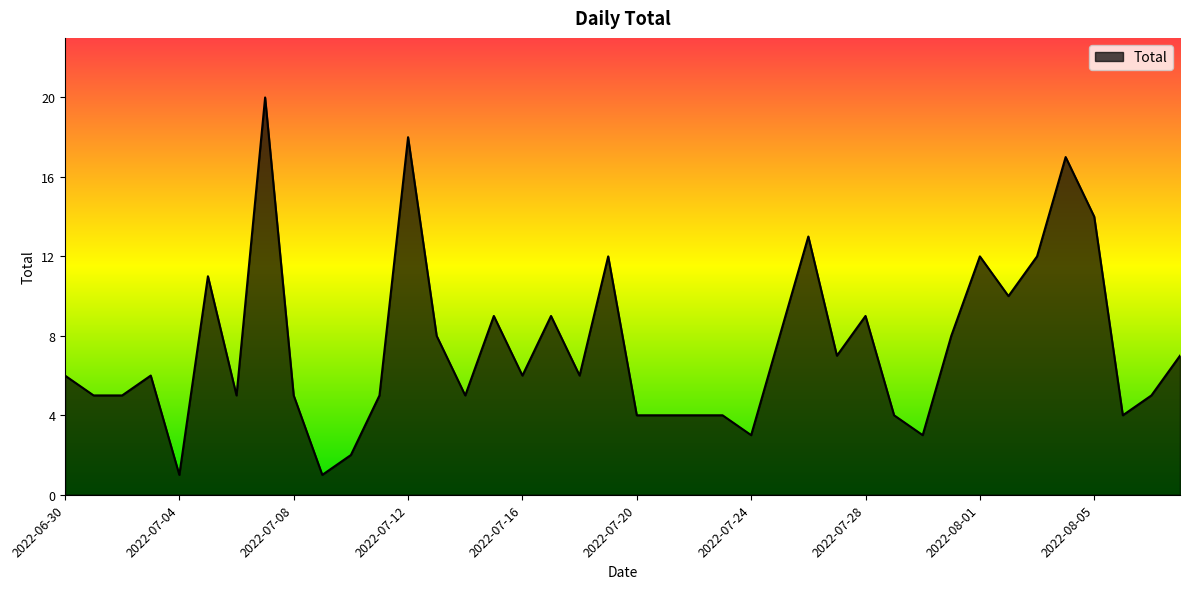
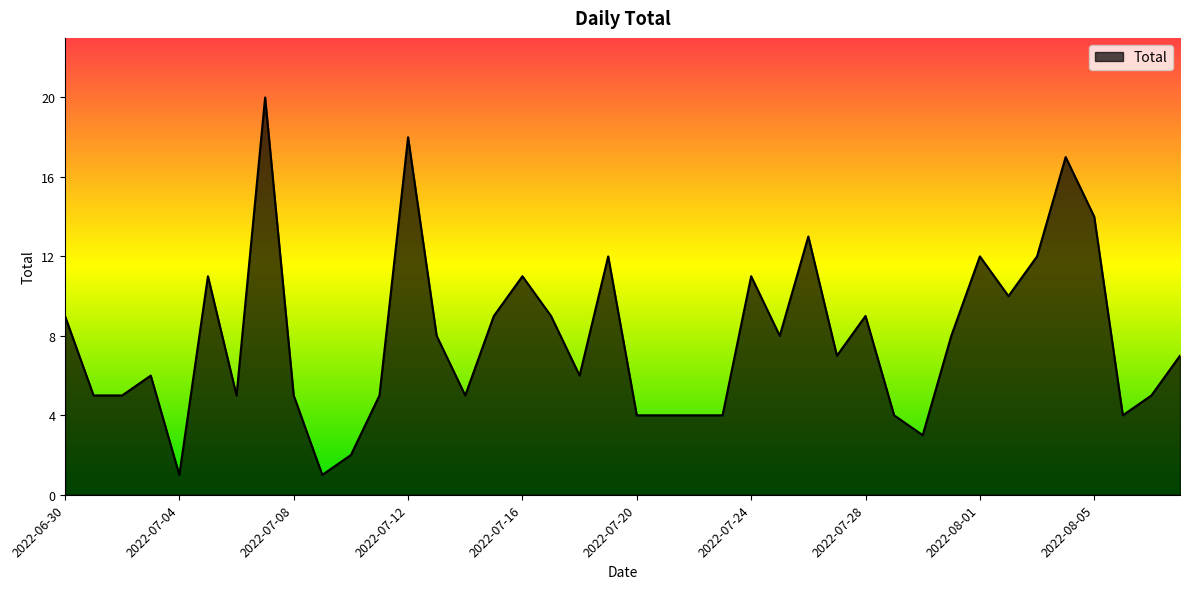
  {
-   "2022-06-30": 6,
+   "2022-06-30": 9,
    "2022-07-04": 1,
    "2022-07-08": 5,
    "2022-07-12": 18,
-   "2022-07-16": 6,
+   "2022-07-16": 11,
    "2022-07-20": 4,
-   "2022-07-24": 3,
+   "2022-07-24": 11,
    "2022-07-28": 9,
    "2022-08-01": 12,
    "2022-08-05": 14
  }
